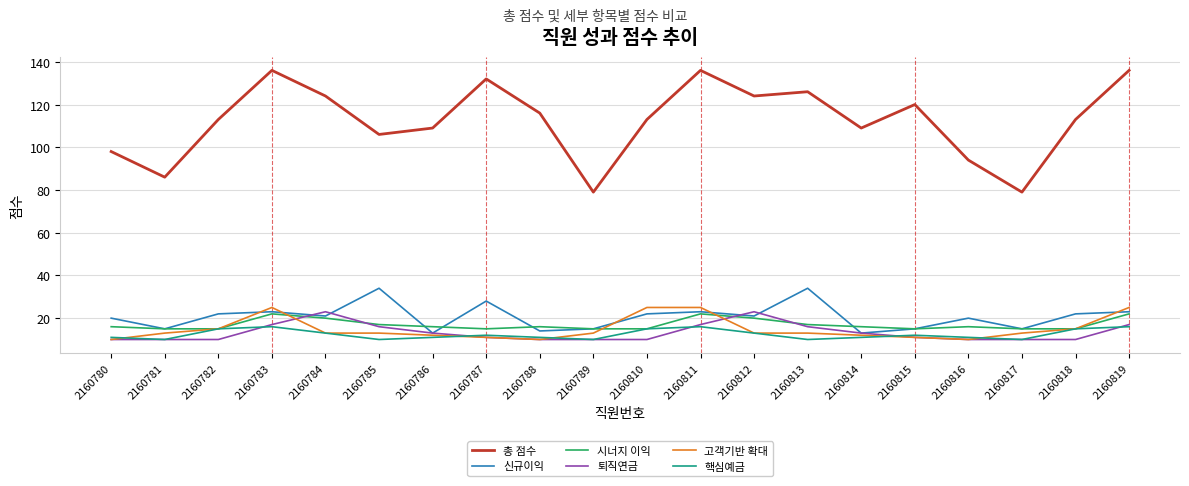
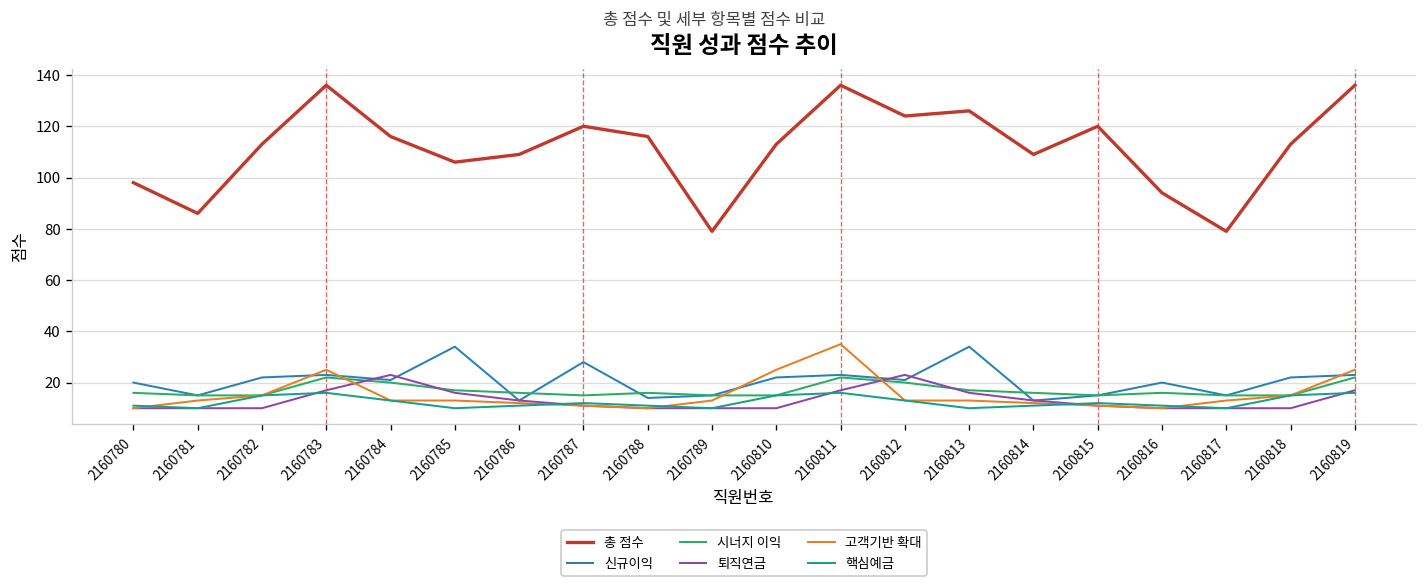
  {
    "총 점수": {
      "2160780": 98,
      "2160781": 86,
      "2160782": 113,
      "2160783": 136,
-     "2160784": 124,
+     "2160784": 116,
      "2160785": 106,
      "2160786": 109,
-     "2160787": 132,
+     "2160787": 120,
      "2160788": 116,
      "2160789": 79,
      "2160810": 113,
      "2160811": 136,
      "2160812": 124,
      "2160813": 126,
      "2160814": 109,
      "2160815": 120,
      "2160816": 94,
      "2160817": 79,
      "2160818": 113,
      "2160819": 136
    },
    "신규이익": {
      "2160780": 20,
      "2160782": 22,
      "2160785": 34,
      "2160787": 28,
      "2160788": 14,
      "2160810": 22,
      "2160813": 34,
      "2160816": 20,
      "2160818": 22
    },
    "퇴직연금": {
      "2160782": 10,
      "2160784": 23,
      "2160810": 10,
      "2160812": 23,
      "2160818": 10
    },
    "고객기반 확대": {
      "2160781": 13,
      "2160783": 25,
      "2160785": 13,
      "2160789": 13,
      "2160810": 25,
-     "2160811": 25,
+     "2160811": 35,
      "2160813": 13,
      "2160817": 13,
      "2160819": 25
    }
  }
